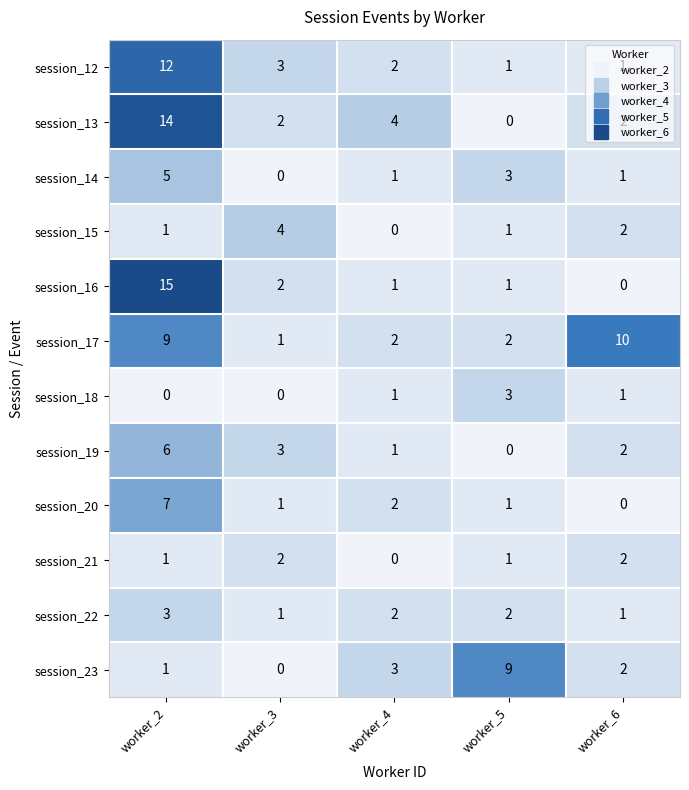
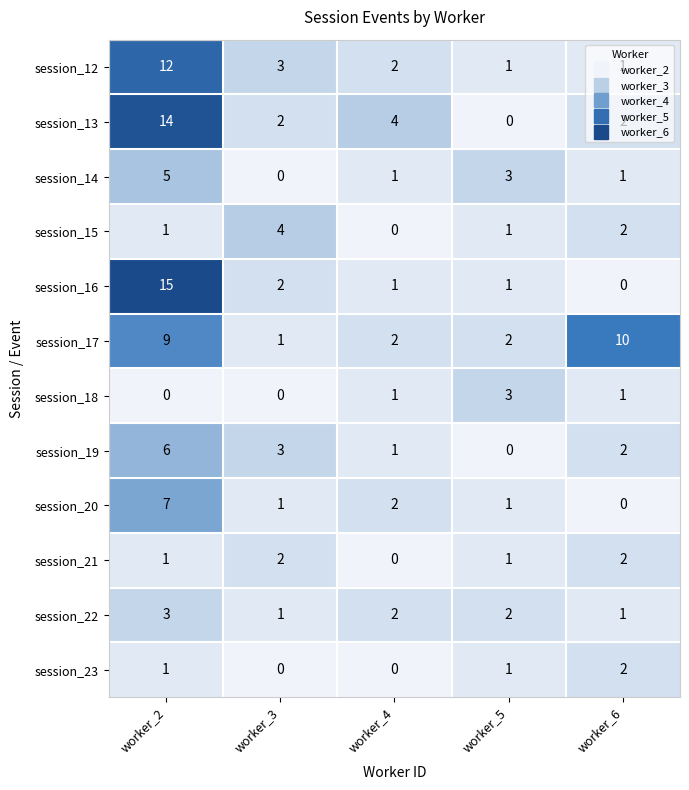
  {
    "session_12": {
      "worker_2": 12,
      "worker_3": 3,
      "worker_4": 2,
      "worker_5": 1
    },
    "session_13": {
      "worker_2": 14,
      "worker_3": 2,
      "worker_4": 4,
      "worker_5": 0
    },
    "session_14": {
      "worker_2": 5,
      "worker_3": 0,
      "worker_4": 1,
      "worker_5": 3,
      "worker_6": 1
    },
    "session_15": {
      "worker_2": 1,
      "worker_3": 4,
      "worker_4": 0,
      "worker_5": 1,
      "worker_6": 2
    },
    "session_16": {
      "worker_2": 15,
      "worker_3": 2,
      "worker_4": 1,
      "worker_5": 1,
      "worker_6": 0
    },
    "session_17": {
      "worker_2": 9,
      "worker_3": 1,
      "worker_4": 2,
      "worker_5": 2,
      "worker_6": 10
    },
    "session_18": {
      "worker_2": 0,
      "worker_3": 0,
      "worker_4": 1,
      "worker_5": 3,
      "worker_6": 1
    },
    "session_19": {
      "worker_2": 6,
      "worker_3": 3,
      "worker_4": 1,
      "worker_5": 0,
      "worker_6": 2
    },
    "session_20": {
      "worker_2": 7,
      "worker_3": 1,
      "worker_4": 2,
      "worker_5": 1,
      "worker_6": 0
    },
    "session_21": {
      "worker_2": 1,
      "worker_3": 2,
      "worker_4": 0,
      "worker_5": 1,
      "worker_6": 2
    },
    "session_22": {
      "worker_2": 3,
      "worker_3": 1,
      "worker_4": 2,
      "worker_5": 2,
      "worker_6": 1
    },
    "session_23": {
      "worker_2": 1,
      "worker_3": 0,
-     "worker_4": 3,
-     "worker_5": 9,
+     "worker_4": 0,
+     "worker_5": 1,
      "worker_6": 2
    }
  }
